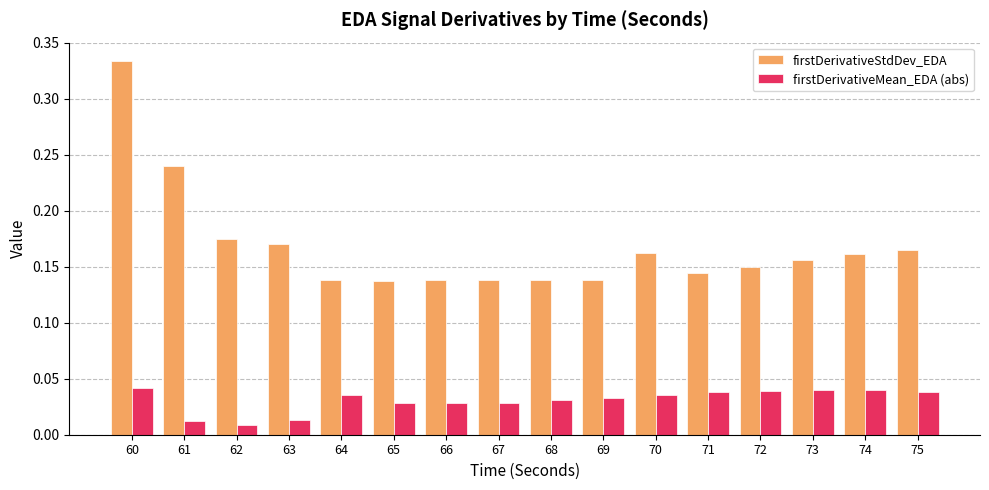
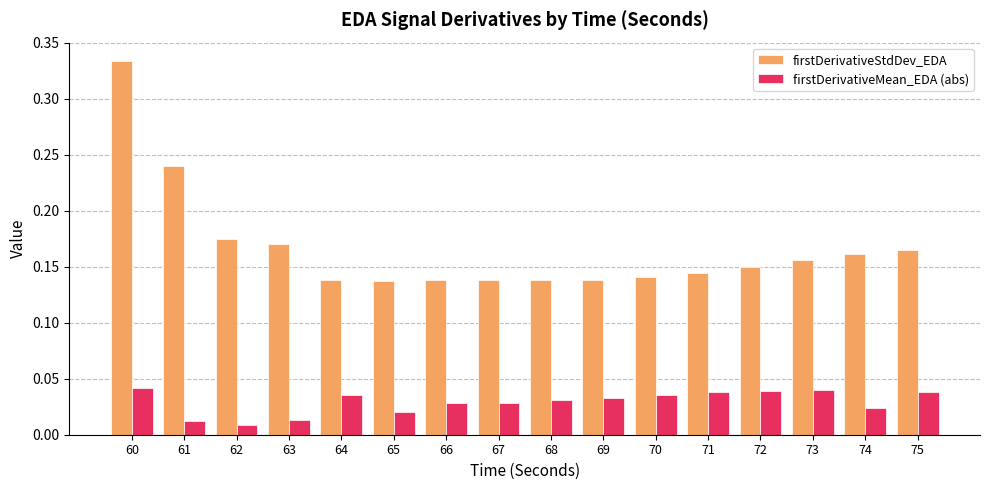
  {
    "firstDerivativeStdDev_EDA": {
      "60": 0.334,
      "61": 0.240,
      "62": 0.174,
      "63": 0.171,
      "64": 0.138,
      "65": 0.137,
      "66": 0.138,
      "67": 0.139,
      "68": 0.138,
      "69": 0.138,
-     "70": 0.162,
+     "70": 0.141,
      "71": 0.145,
      "72": 0.150,
      "73": 0.156,
      "74": 0.161,
      "75": 0.165
    },
    "firstDerivativeMean_EDA (abs)": {
      "60": 0.042,
      "61": 0.012,
      "62": 0.009,
      "63": 0.013,
      "64": 0.035,
-     "65": 0.029,
+     "65": 0.020,
      "66": 0.028,
      "67": 0.029,
      "68": 0.031,
      "69": 0.033,
      "70": 0.036,
      "71": 0.038,
      "72": 0.039,
      "73": 0.040,
-     "74": 0.040,
+     "74": 0.024,
      "75": 0.039
    }
  }
